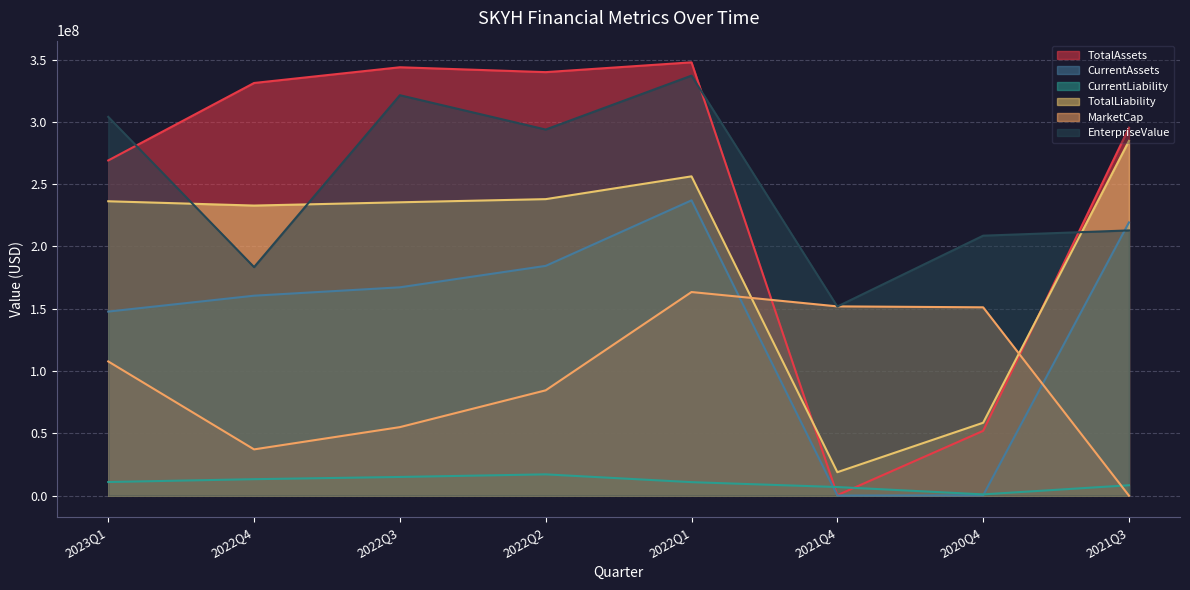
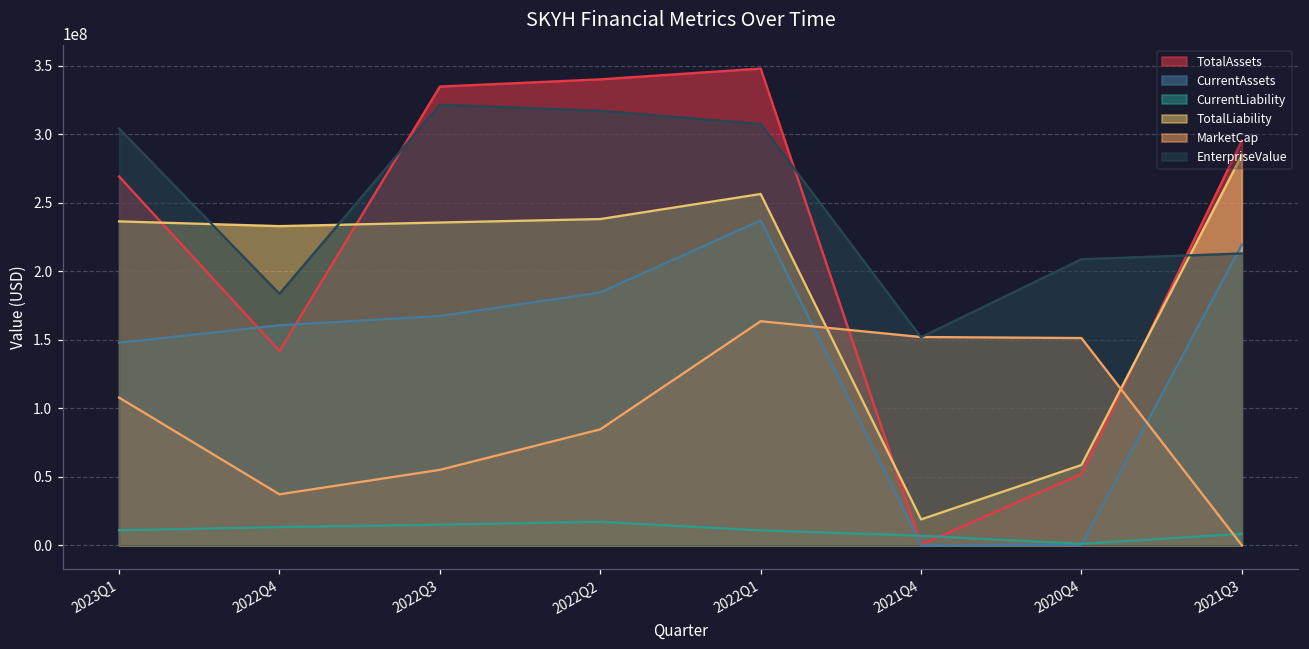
  {
    "TotalAssets": {
      "2023Q1": 269000000,
-     "2022Q4": 331000000,
-     "2022Q3": 344000000,
+     "2022Q4": 142000000,
+     "2022Q3": 335000000,
      "2022Q2": 340000000,
      "2022Q1": 348000000,
      "2020Q4": 52000000
    },
    "EnterpriseValue": {
      "2023Q1": 304000000,
      "2022Q4": 183000000,
      "2022Q3": 321000000,
-     "2022Q2": 294000000,
-     "2022Q1": 337000000,
+     "2022Q2": 317000000,
+     "2022Q1": 307000000,
      "2020Q4": 209000000,
      "2021Q3": 213000000
    }
  }
